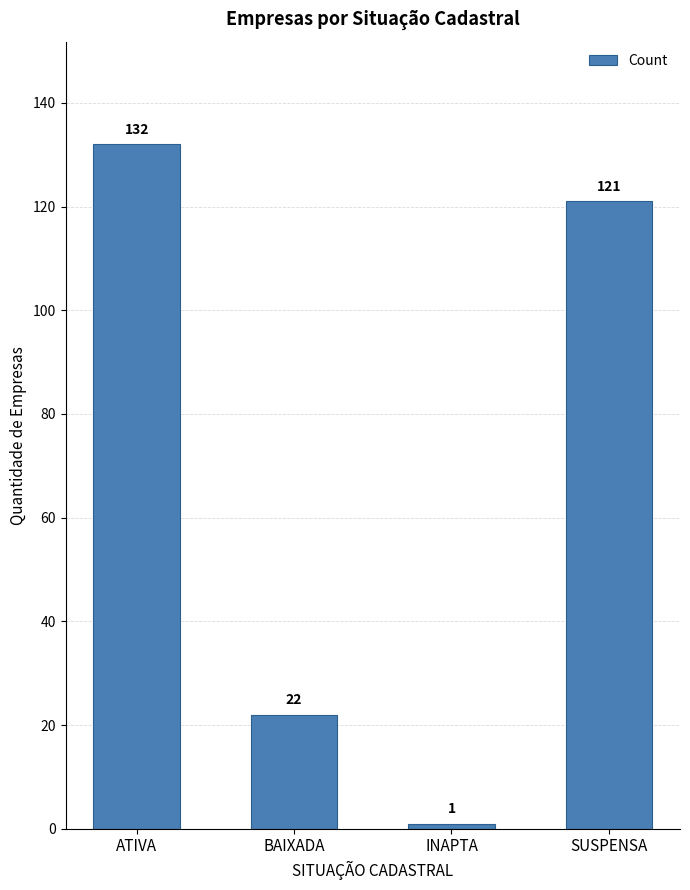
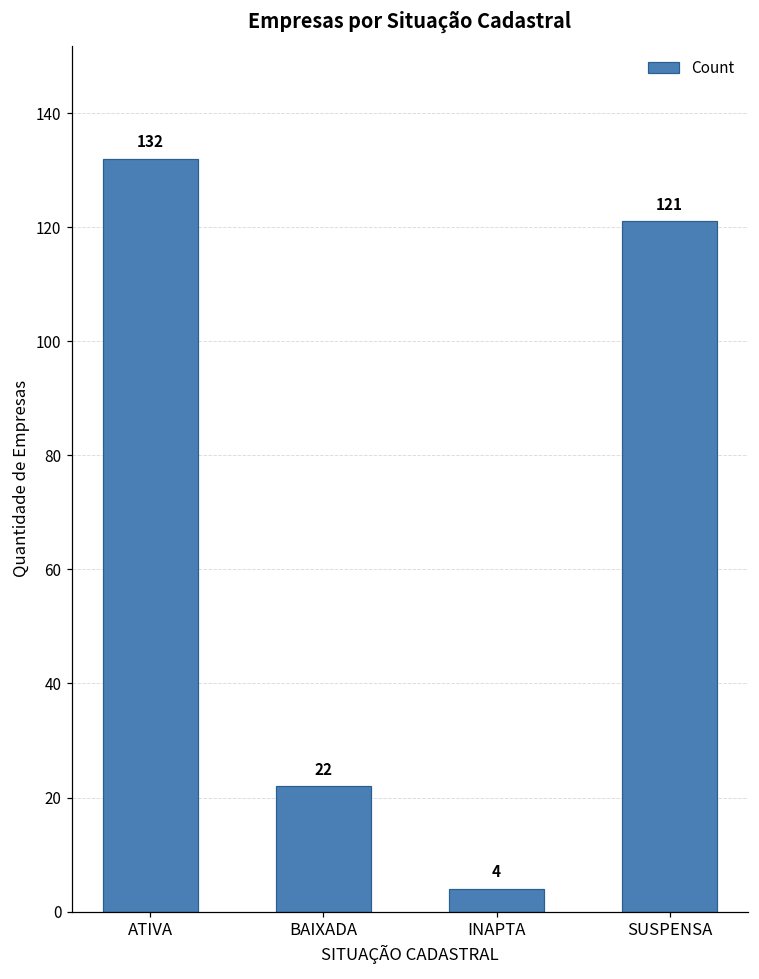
  {
    "ATIVA": 132,
    "BAIXADA": 22,
-   "INAPTA": 1,
+   "INAPTA": 4,
    "SUSPENSA": 121
  }
